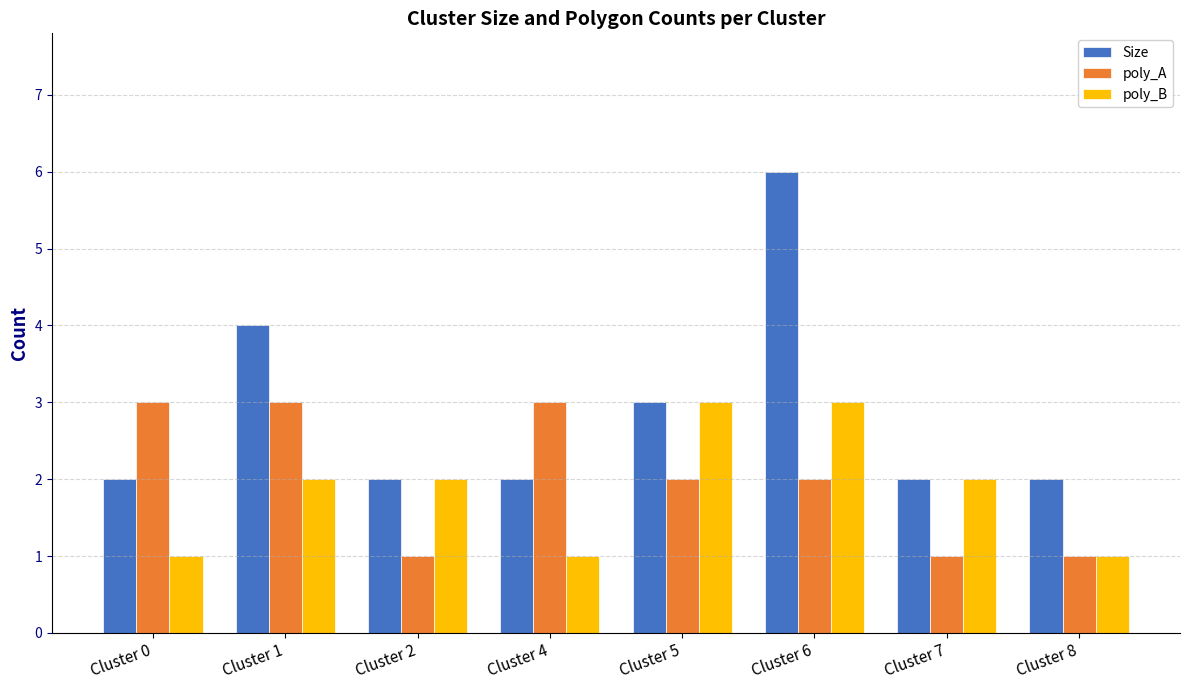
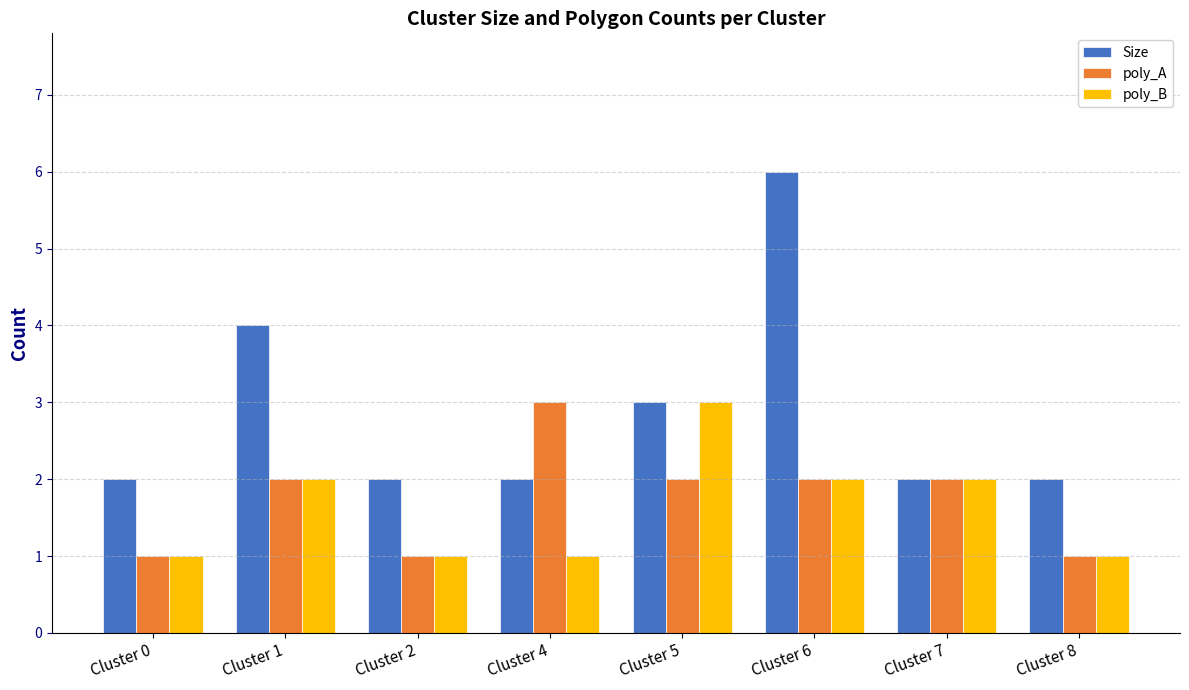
  {
    "Size": {
      "Cluster 0": 2,
      "Cluster 1": 4,
      "Cluster 2": 2,
      "Cluster 4": 2,
      "Cluster 5": 3,
      "Cluster 6": 6,
      "Cluster 7": 2,
      "Cluster 8": 2
    },
    "poly_A": {
-     "Cluster 0": 3,
-     "Cluster 1": 3,
+     "Cluster 0": 1,
+     "Cluster 1": 2,
      "Cluster 2": 1,
      "Cluster 4": 3,
      "Cluster 5": 2,
      "Cluster 6": 2,
-     "Cluster 7": 1,
+     "Cluster 7": 2,
      "Cluster 8": 1
    },
    "poly_B": {
      "Cluster 0": 1,
      "Cluster 1": 2,
-     "Cluster 2": 2,
+     "Cluster 2": 1,
      "Cluster 4": 1,
      "Cluster 5": 3,
-     "Cluster 6": 3,
+     "Cluster 6": 2,
      "Cluster 7": 2,
      "Cluster 8": 1
    }
  }
